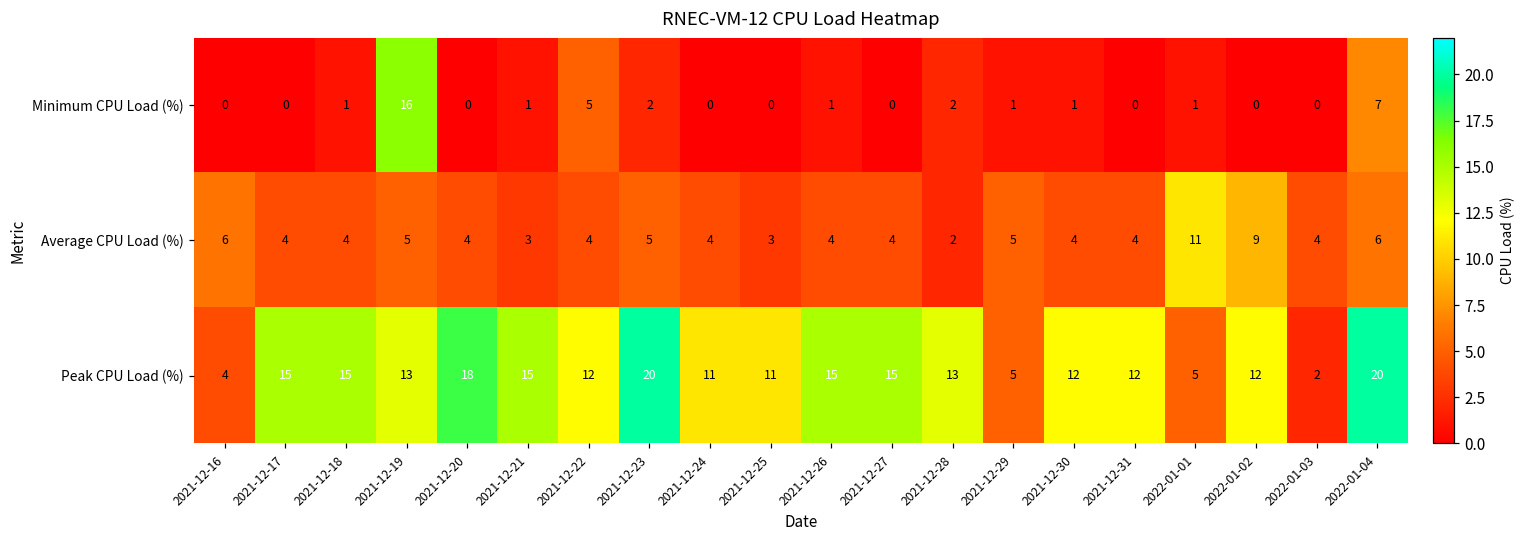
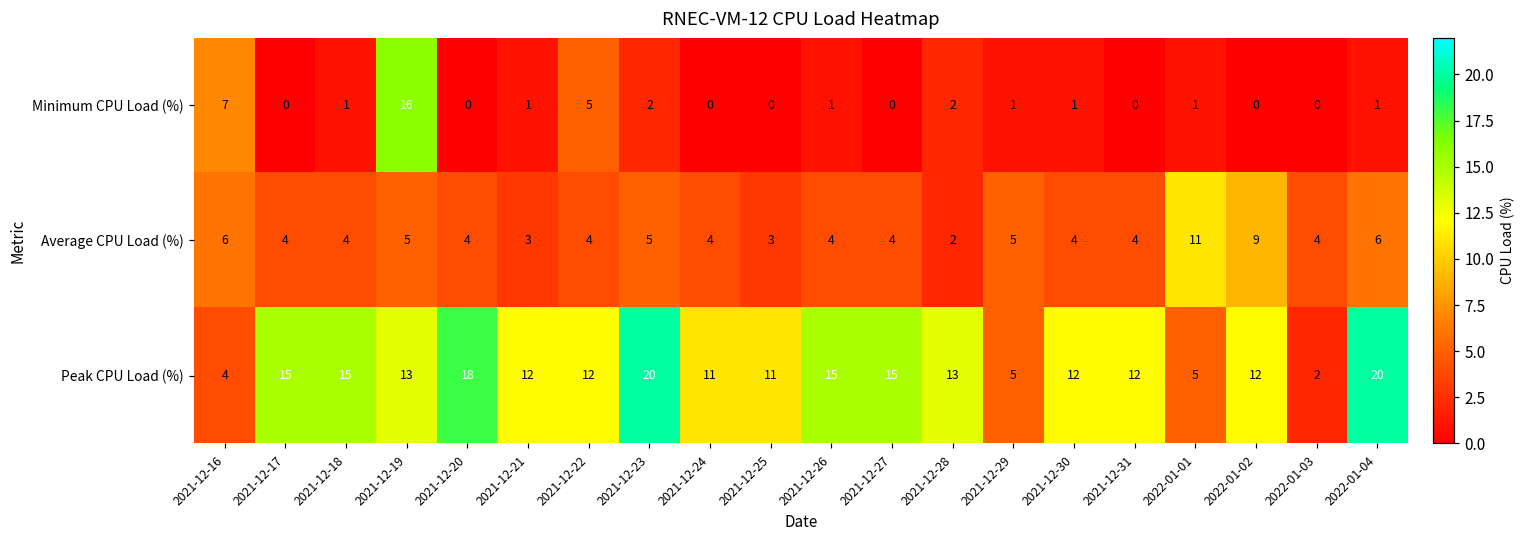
  {
    "Minimum CPU Load (%)": {
-     "2021-12-16": 0,
+     "2021-12-16": 7,
      "2021-12-17": 0,
      "2021-12-18": 1,
      "2021-12-19": 16,
      "2021-12-20": 0,
      "2021-12-21": 1,
      "2021-12-22": 5,
      "2021-12-23": 2,
      "2021-12-24": 0,
      "2021-12-25": 0,
      "2021-12-26": 1,
      "2021-12-27": 0,
      "2021-12-28": 2,
      "2021-12-29": 1,
      "2021-12-30": 1,
      "2021-12-31": 0,
      "2022-01-01": 1,
      "2022-01-02": 0,
      "2022-01-03": 0,
-     "2022-01-04": 7
+     "2022-01-04": 1
    },
    "Average CPU Load (%)": {
      "2021-12-16": 6,
      "2021-12-17": 4,
      "2021-12-18": 4,
      "2021-12-19": 5,
      "2021-12-20": 4,
      "2021-12-21": 3,
      "2021-12-22": 4,
      "2021-12-23": 5,
      "2021-12-24": 4,
      "2021-12-25": 3,
      "2021-12-26": 4,
      "2021-12-27": 4,
      "2021-12-28": 2,
      "2021-12-29": 5,
      "2021-12-30": 4,
      "2021-12-31": 4,
      "2022-01-01": 11,
      "2022-01-02": 9,
      "2022-01-03": 4,
      "2022-01-04": 6
    },
    "Peak CPU Load (%)": {
      "2021-12-16": 4,
      "2021-12-17": 15,
      "2021-12-18": 15,
      "2021-12-19": 13,
      "2021-12-20": 18,
-     "2021-12-21": 15,
+     "2021-12-21": 12,
      "2021-12-22": 12,
      "2021-12-23": 20,
      "2021-12-24": 11,
      "2021-12-25": 11,
      "2021-12-26": 15,
      "2021-12-27": 15,
      "2021-12-28": 13,
      "2021-12-29": 5,
      "2021-12-30": 12,
      "2021-12-31": 12,
      "2022-01-01": 5,
      "2022-01-02": 12,
      "2022-01-03": 2,
      "2022-01-04": 20
    }
  }
